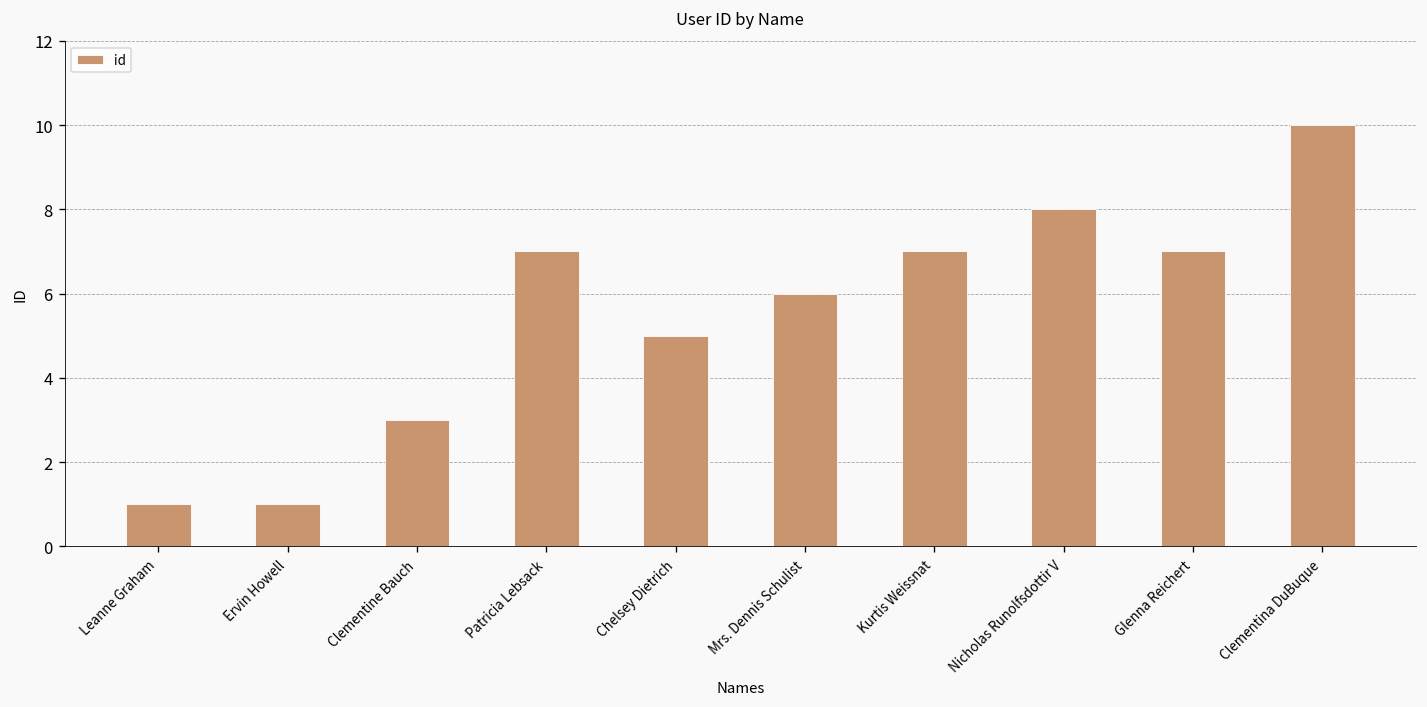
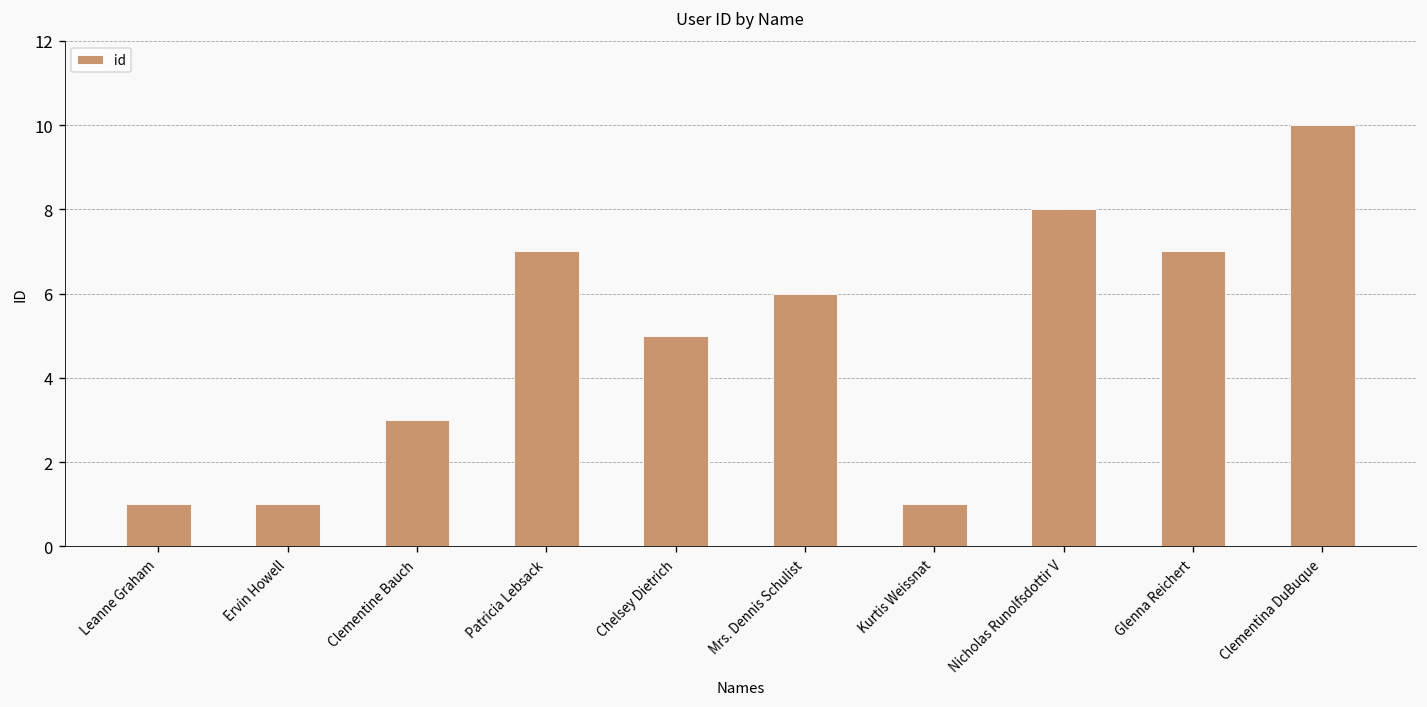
  {
    "Leanne Graham": 1,
    "Ervin Howell": 1,
    "Clementine Bauch": 3,
    "Patricia Lebsack": 7,
    "Chelsey Dietrich": 5,
    "Mrs. Dennis Schulist": 6,
-   "Kurtis Weissnat": 7,
+   "Kurtis Weissnat": 1,
    "Nicholas Runolfsdottir V": 8,
    "Glenna Reichert": 7,
    "Clementina DuBuque": 10
  }
